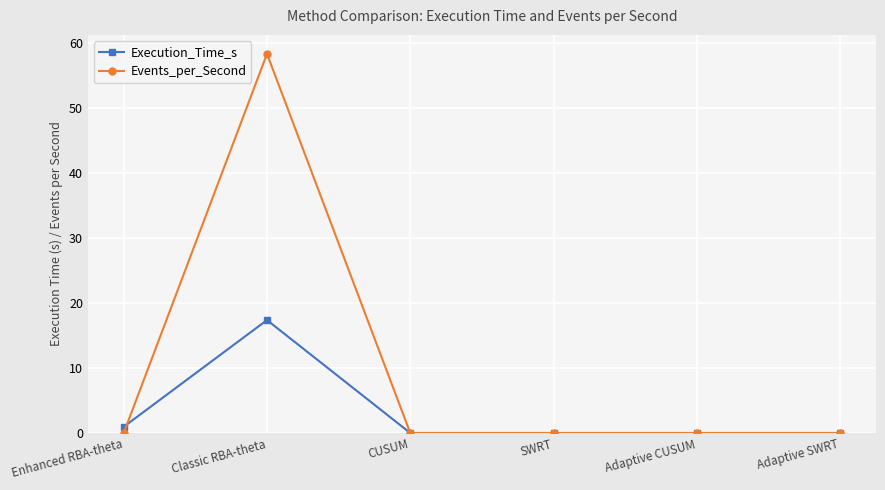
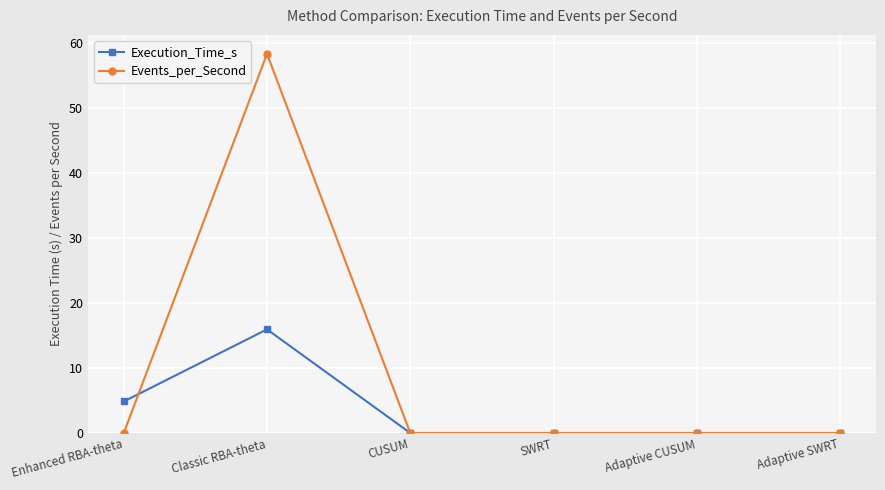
  {
    "Execution_Time_s": {
-     "Enhanced RBA-theta": 1,
-     "Classic RBA-theta": 17
+     "Enhanced RBA-theta": 5,
+     "Classic RBA-theta": 16
    },
    "Events_per_Second": {
      "Enhanced RBA-theta": 0,
      "Classic RBA-theta": 58
    }
  }
